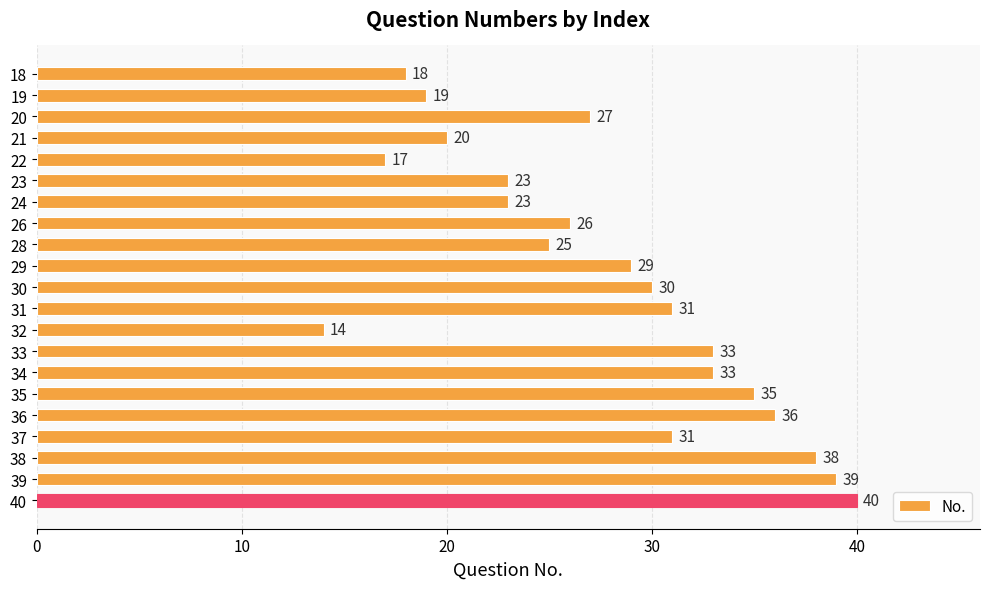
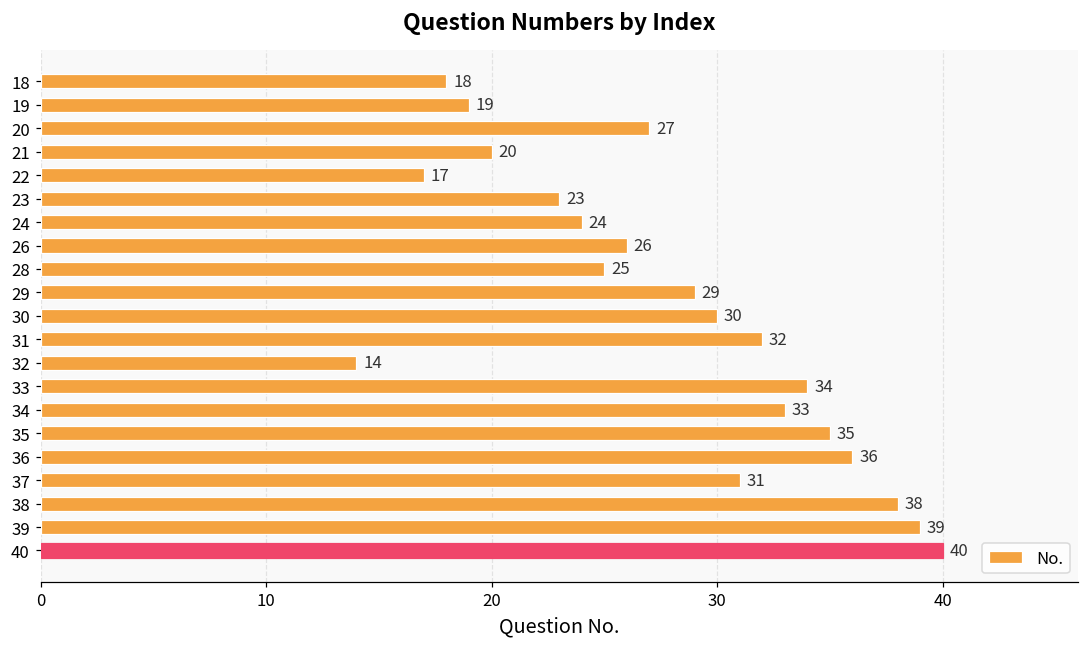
  {
    "18": 18,
    "19": 19,
    "20": 27,
    "21": 20,
    "22": 17,
    "23": 23,
-   "24": 23,
+   "24": 24,
    "26": 26,
    "28": 25,
    "29": 29,
    "30": 30,
-   "31": 31,
+   "31": 32,
    "32": 14,
-   "33": 33,
+   "33": 34,
    "34": 33,
    "35": 35,
    "36": 36,
    "37": 31,
    "38": 38,
    "39": 39,
    "40": 40
  }
